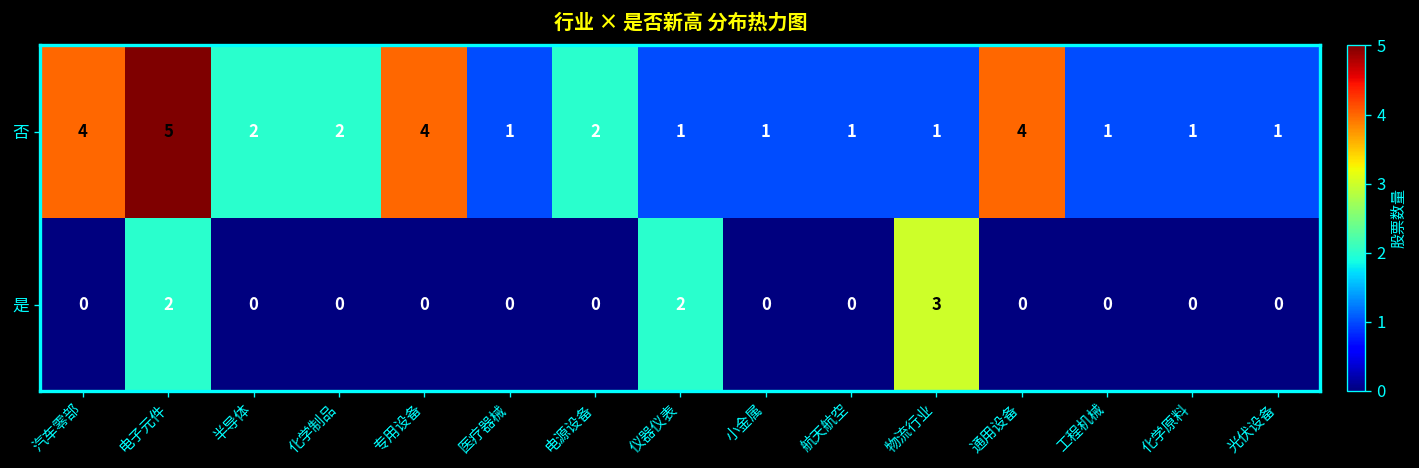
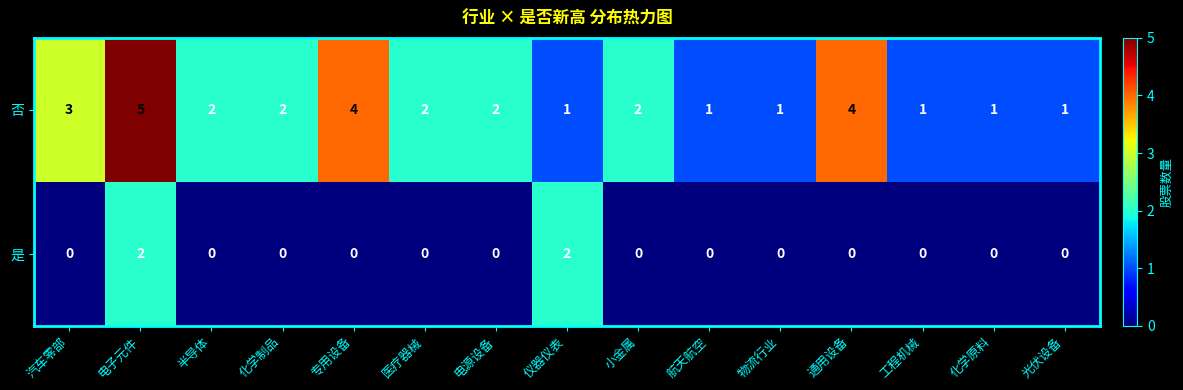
  {
    "否": {
-     "汽车零部": 4,
+     "汽车零部": 3,
      "电子元件": 5,
      "半导体": 2,
      "化学制品": 2,
      "专用设备": 4,
-     "医疗器械": 1,
+     "医疗器械": 2,
      "电源设备": 2,
      "仪器仪表": 1,
-     "小金属": 1,
+     "小金属": 2,
      "航天航空": 1,
      "物流行业": 1,
      "通用设备": 4,
      "工程机械": 1,
      "化学原料": 1,
      "光伏设备": 1
    },
    "是": {
      "汽车零部": 0,
      "电子元件": 2,
      "半导体": 0,
      "化学制品": 0,
      "专用设备": 0,
      "医疗器械": 0,
      "电源设备": 0,
      "仪器仪表": 2,
      "小金属": 0,
      "航天航空": 0,
-     "物流行业": 3,
+     "物流行业": 0,
      "通用设备": 0,
      "工程机械": 0,
      "化学原料": 0,
      "光伏设备": 0
    }
  }
